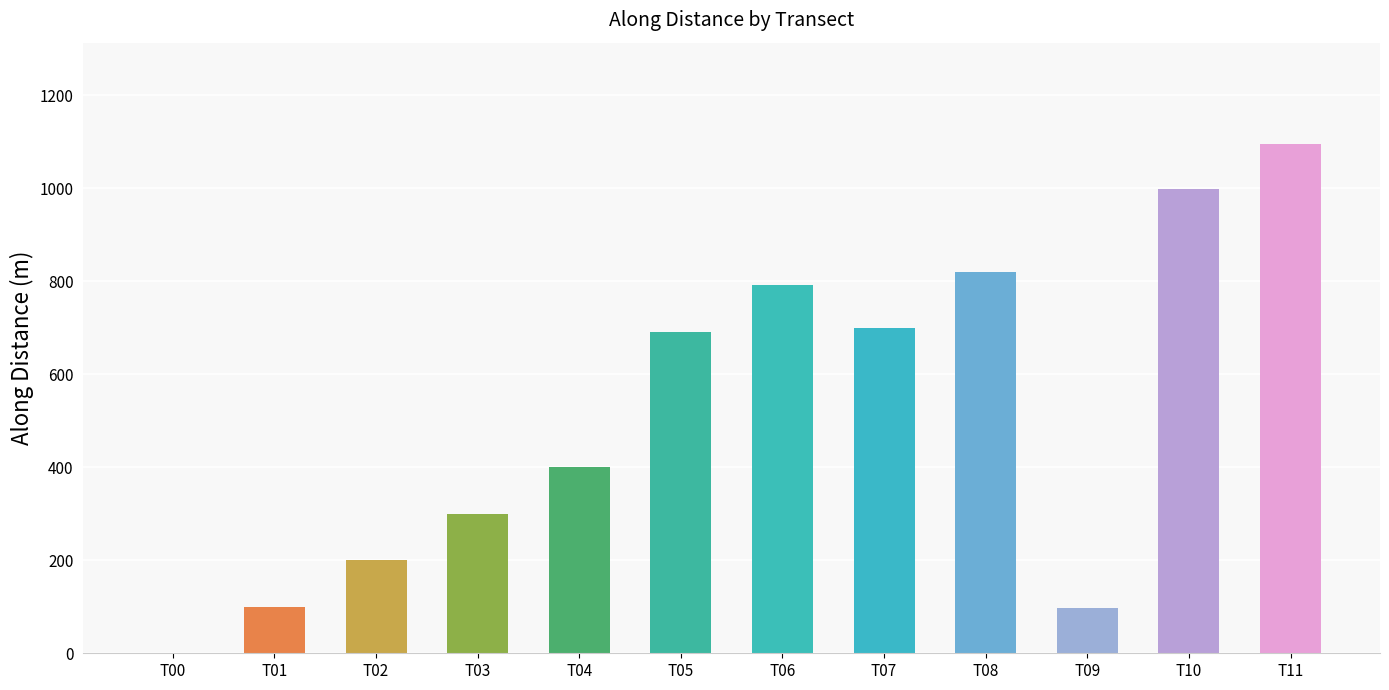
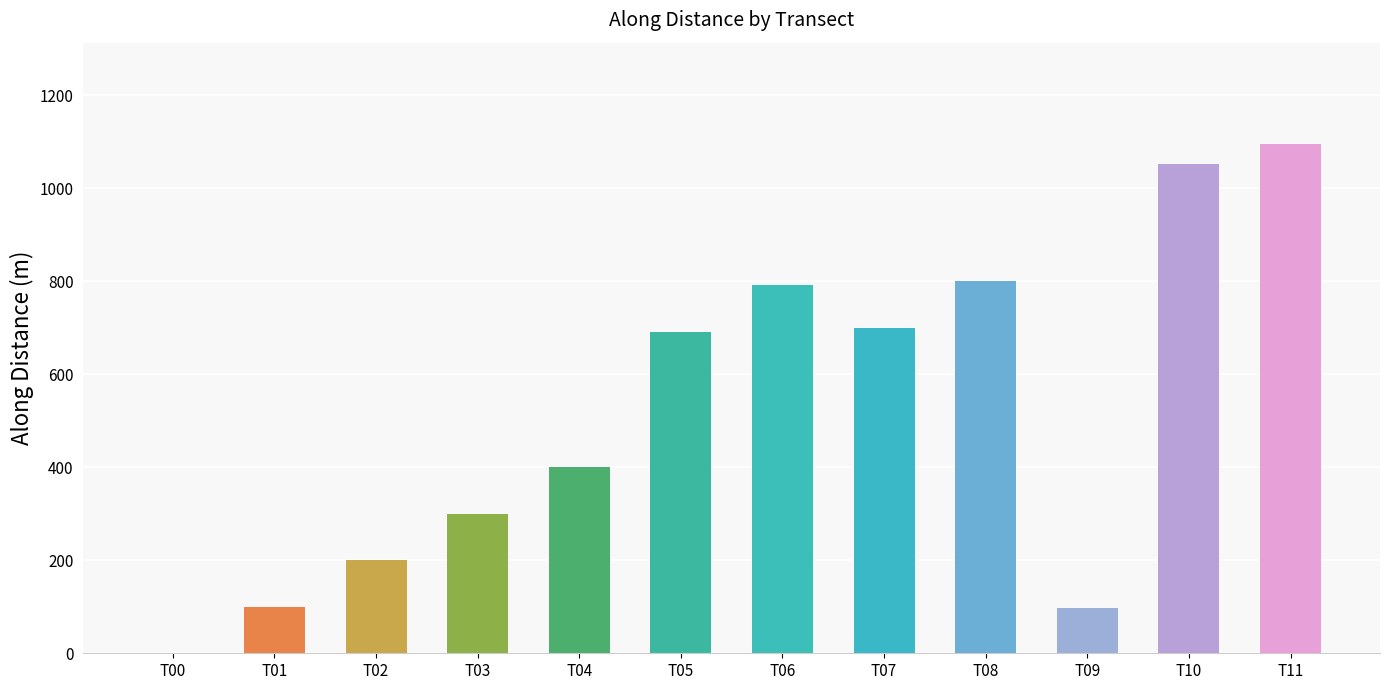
  {
    "T00": 0,
    "T01": 100,
    "T02": 200,
    "T03": 300,
    "T04": 400,
    "T05": 690,
    "T06": 790,
    "T07": 700,
-   "T08": 820,
+   "T08": 800,
    "T09": 100,
-   "T10": 1000,
+   "T10": 1050,
    "T11": 1090
  }
